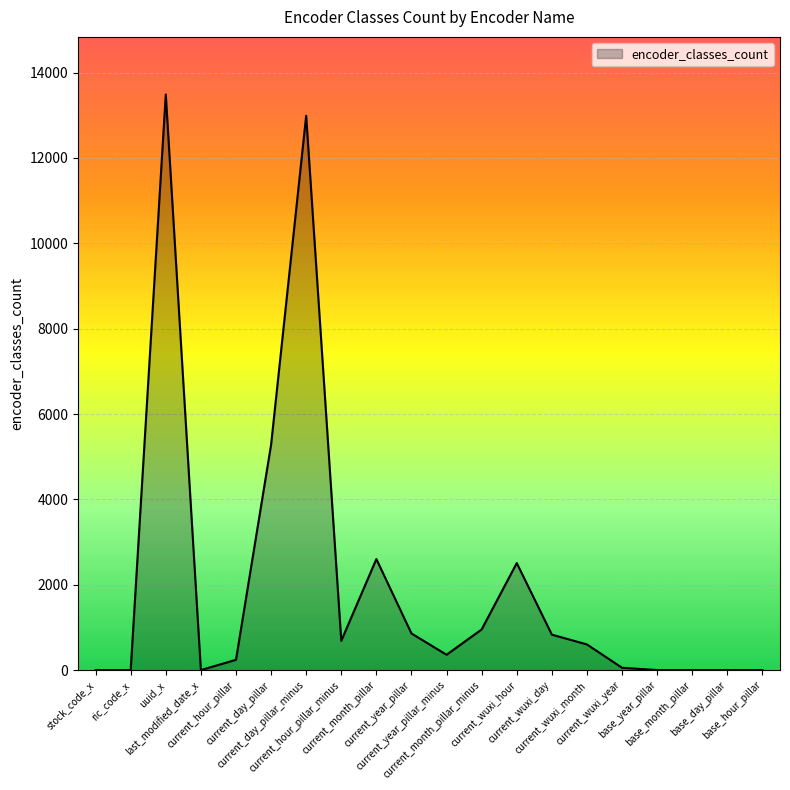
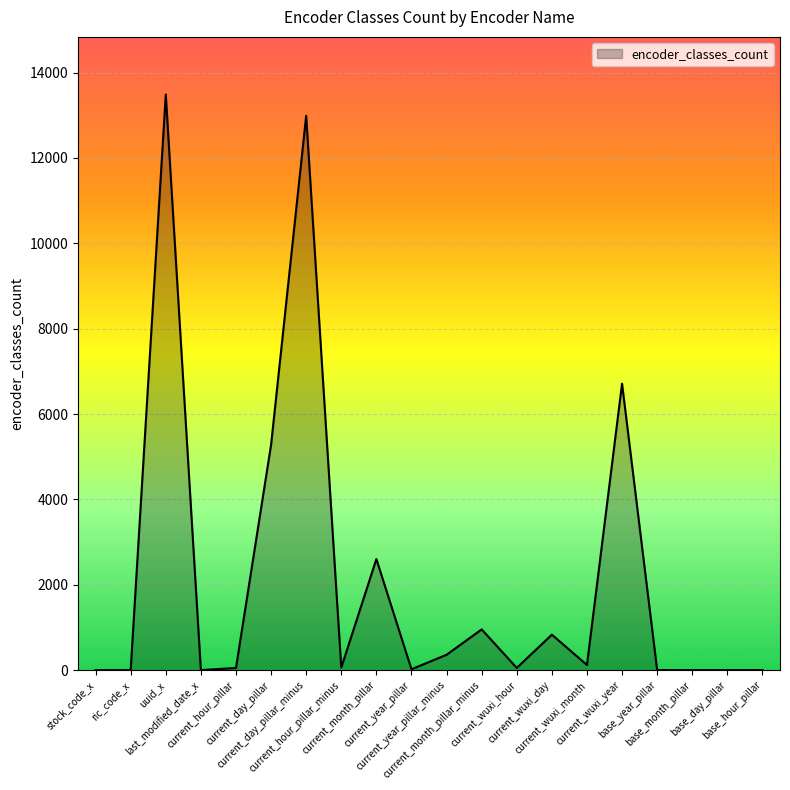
  {
    "stock_code_x": 0,
    "ric_code_x": 0,
    "uuid_x": 13500,
    "last_modified_date_x": 0,
-   "current_hour_pillar": 200,
+   "current_hour_pillar": 100,
    "current_day_pillar": 5300,
    "current_day_pillar_minus": 13000,
-   "current_hour_pillar_minus": 700,
+   "current_hour_pillar_minus": 100,
    "current_month_pillar": 2600,
-   "current_year_pillar": 900,
+   "current_year_pillar": 0,
    "current_year_pillar_minus": 400,
    "current_month_pillar_minus": 1000,
-   "current_wuxi_hour": 2500,
+   "current_wuxi_hour": 100,
    "current_wuxi_day": 800,
-   "current_wuxi_month": 600,
-   "current_wuxi_year": 100,
+   "current_wuxi_month": 100,
+   "current_wuxi_year": 6700,
    "base_year_pillar": 0,
    "base_month_pillar": 0,
    "base_day_pillar": 0,
    "base_hour_pillar": 0
  }
